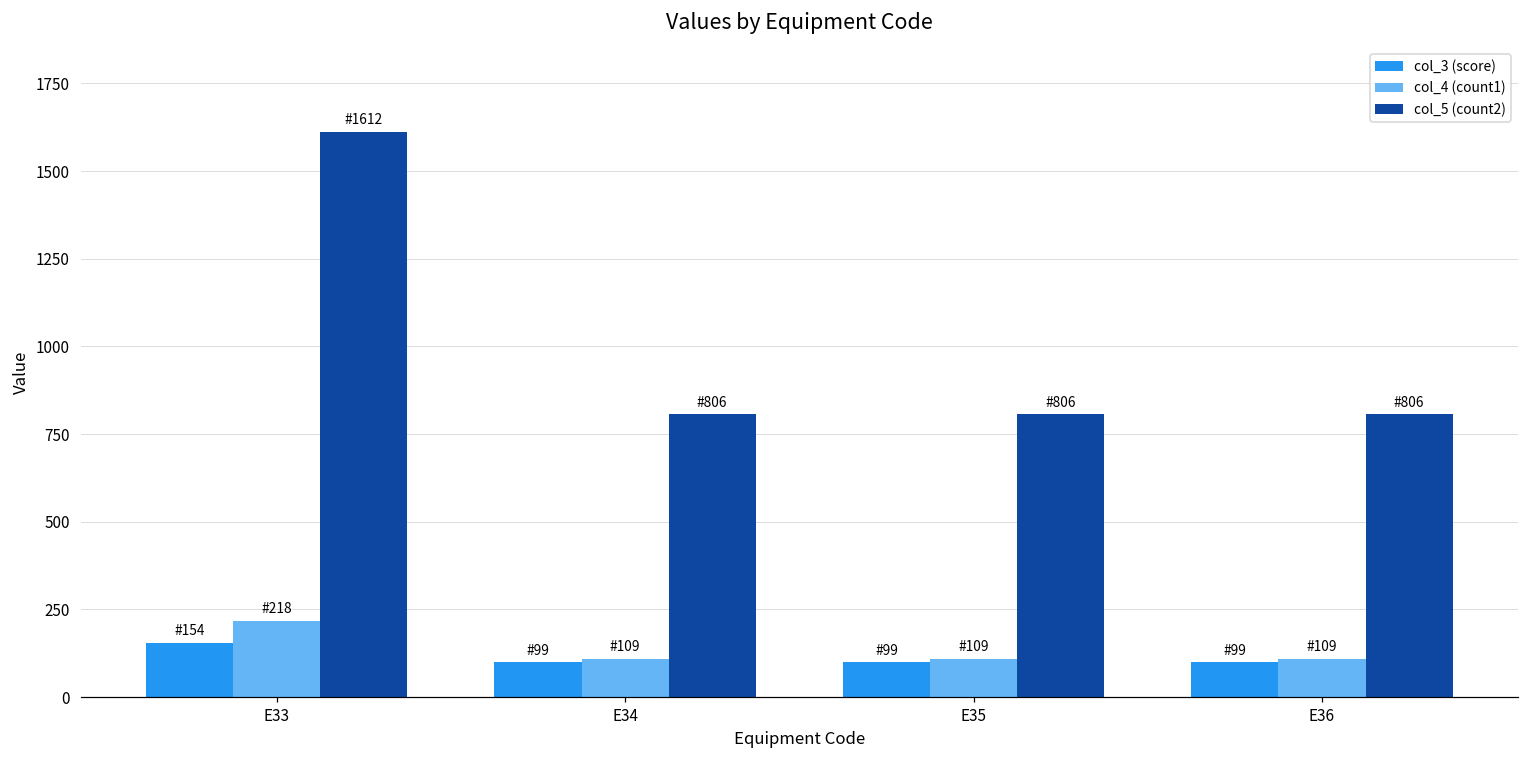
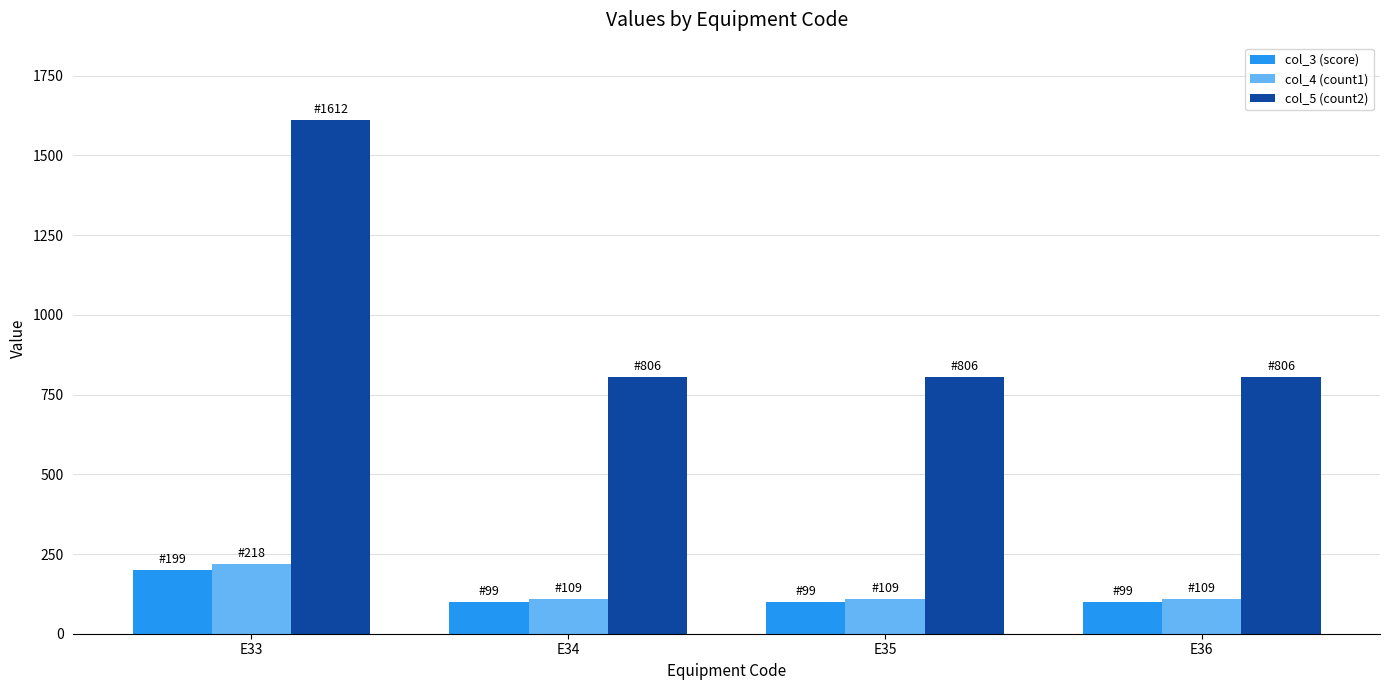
  {
    "col_3 (score)": {
-     "E33": 154,
+     "E33": 199,
      "E34": 99,
      "E35": 99,
      "E36": 99
    },
    "col_4 (count1)": {
      "E33": 218,
      "E34": 109,
      "E35": 109,
      "E36": 109
    },
    "col_5 (count2)": {
      "E33": 1612,
      "E34": 806,
      "E35": 806,
      "E36": 806
    }
  }
